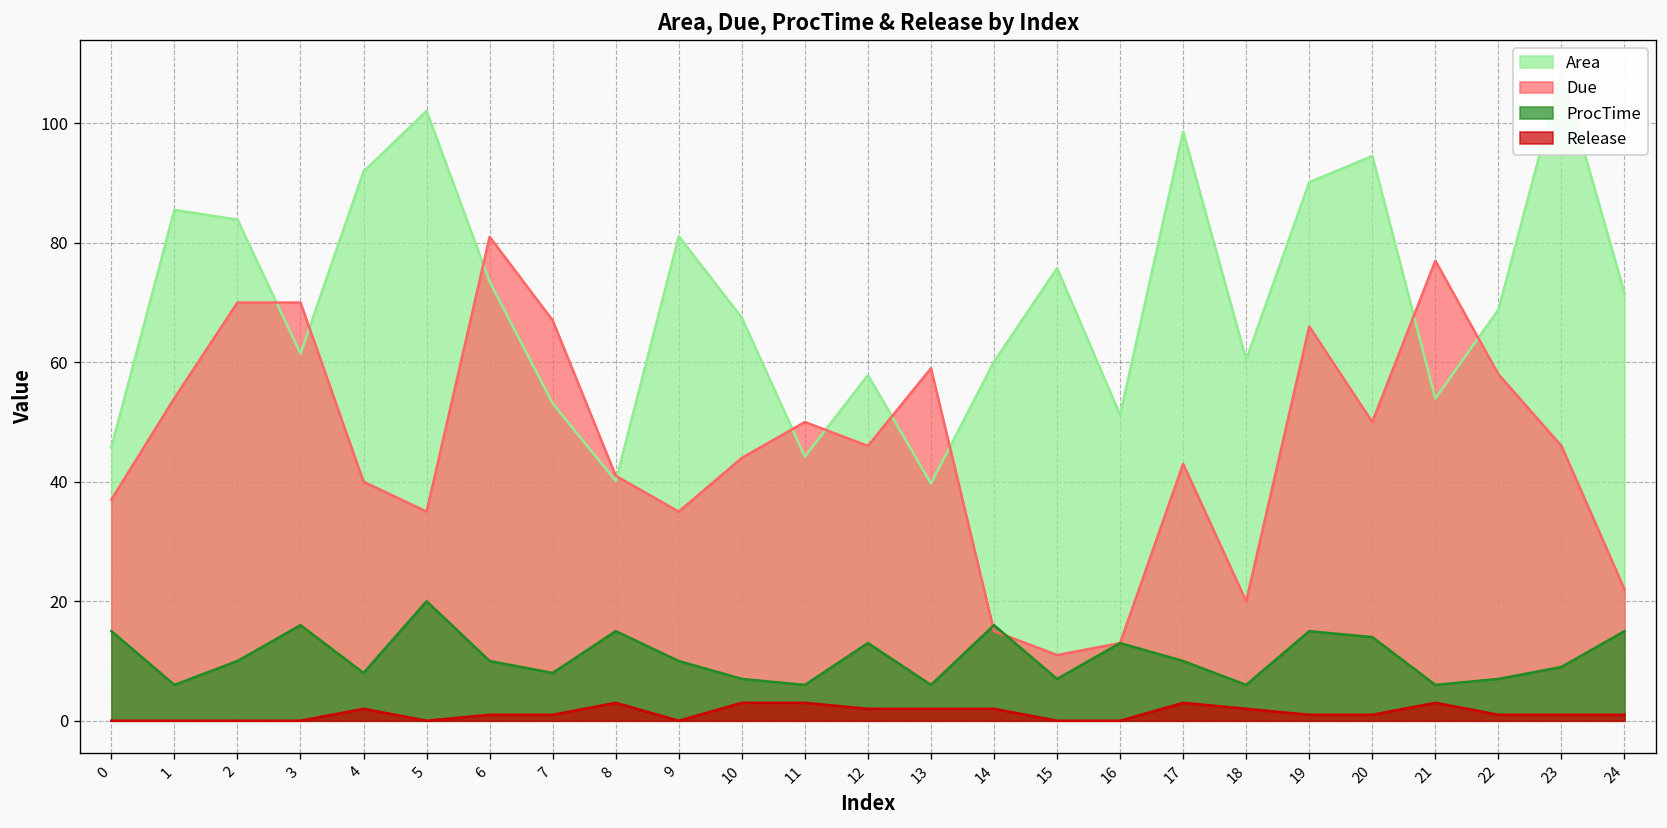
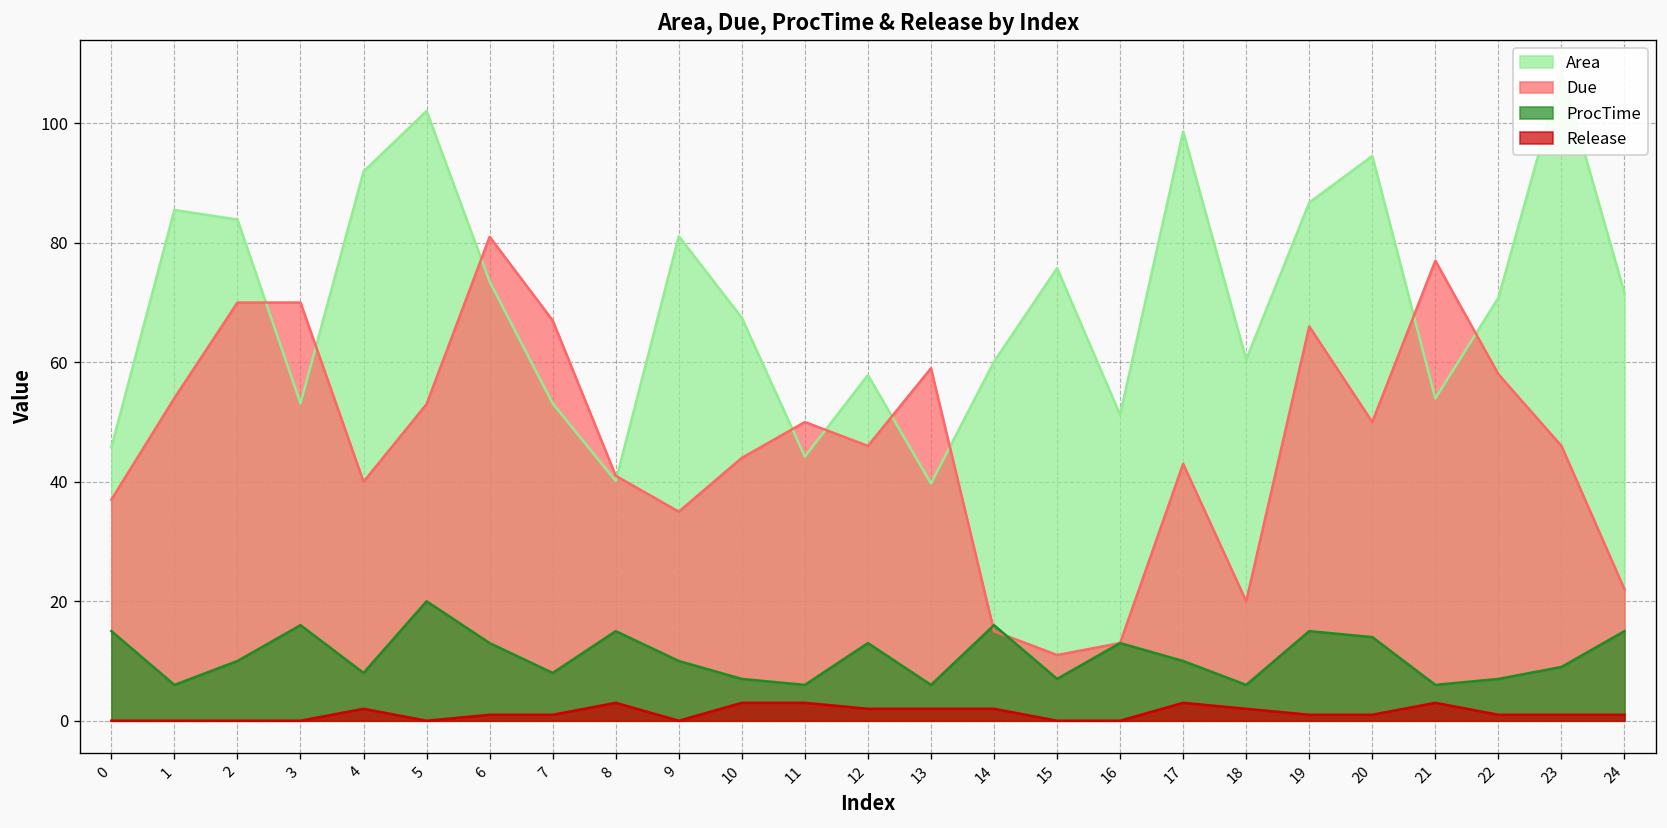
  {
    "Area": {
      "0": 46,
      "1": 86,
      "2": 84,
-     "3": 61,
+     "3": 53,
      "4": 92,
      "5": 102,
      "6": 74,
      "7": 53,
      "8": 40,
      "9": 81,
      "10": 67,
      "11": 44,
      "12": 58,
      "13": 40,
      "14": 60,
      "15": 76,
      "16": 51,
      "17": 99,
      "18": 60,
-     "19": 90,
+     "19": 87,
      "20": 95,
      "21": 54,
-     "22": 69,
+     "22": 71,
      "24": 72
    },
    "Due": {
      "0": 37,
      "1": 54,
      "2": 70,
      "3": 70,
      "4": 40,
-     "5": 35,
+     "5": 53,
      "6": 81,
      "7": 67,
      "8": 41,
      "9": 35,
      "10": 44,
      "11": 50,
      "12": 46,
      "13": 59,
      "14": 15,
      "15": 11,
      "17": 43,
      "18": 20,
      "19": 66,
      "20": 50,
      "21": 77,
      "22": 58,
      "23": 46,
      "24": 22
    },
    "ProcTime": {
      "0": 15,
      "1": 6,
      "2": 10,
      "3": 16,
      "4": 8,
      "5": 20,
-     "6": 10,
+     "6": 13,
      "7": 8,
      "8": 15,
      "9": 10,
      "10": 7,
      "11": 6,
      "12": 13,
      "13": 6,
      "14": 16,
      "15": 7,
      "17": 10,
      "18": 6,
      "19": 15,
      "20": 14,
      "21": 6,
      "22": 7,
      "23": 9,
      "24": 15
    },
    "Release": {
      "0": 0,
      "1": 0,
      "2": 0,
      "3": 0,
      "4": 2,
      "5": 0,
      "6": 1,
      "7": 1,
      "8": 3,
      "9": 0,
      "10": 3,
      "11": 3,
      "12": 2,
      "13": 2,
      "14": 2,
      "15": 0,
      "16": 0,
      "17": 3,
      "18": 2,
      "19": 1,
      "20": 1,
      "21": 3,
      "22": 1,
      "23": 1,
      "24": 1
    }
  }
